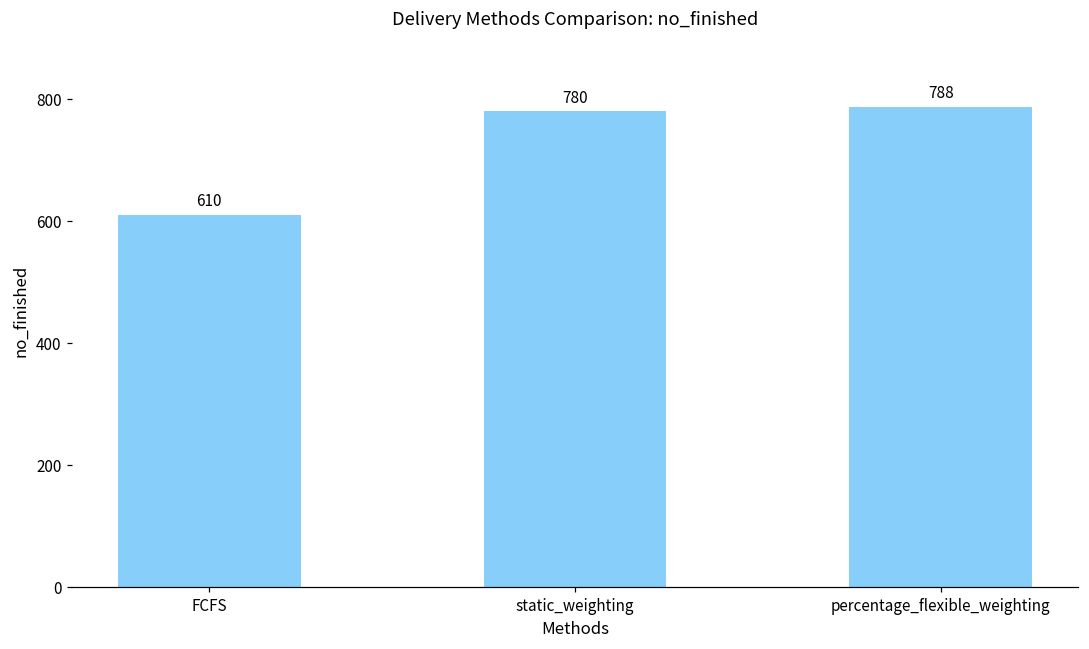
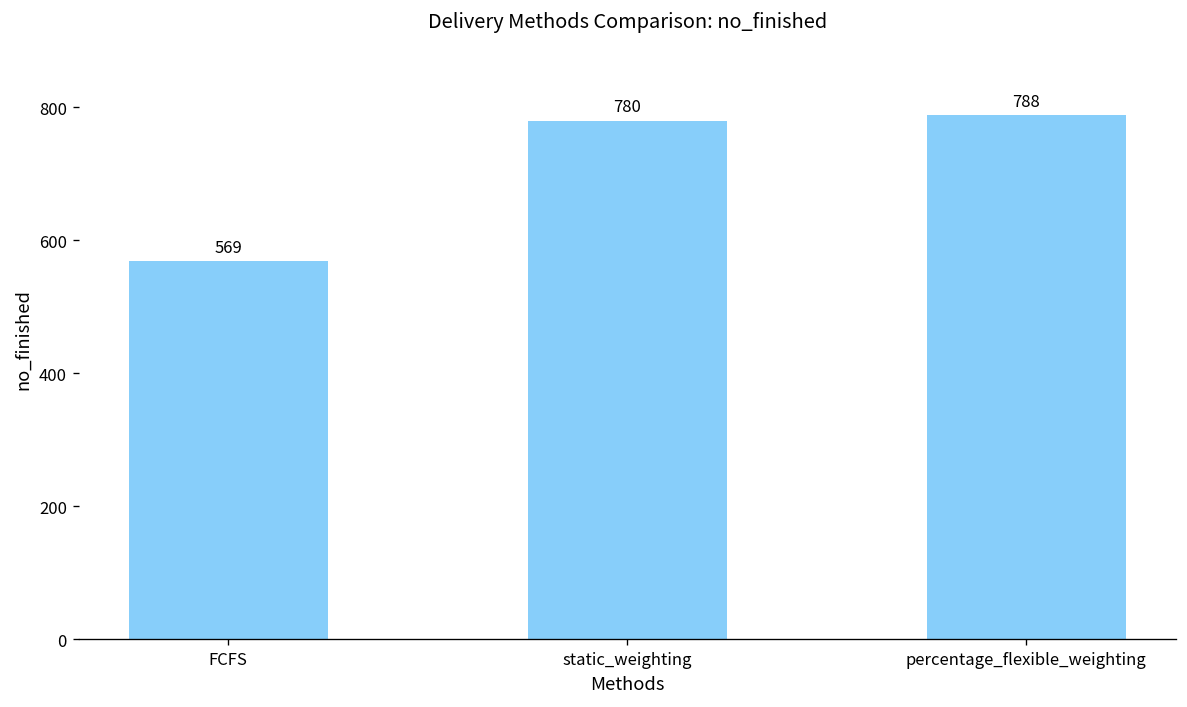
  {
-   "FCFS": 610,
+   "FCFS": 569,
    "static_weighting": 780,
    "percentage_flexible_weighting": 788
  }
